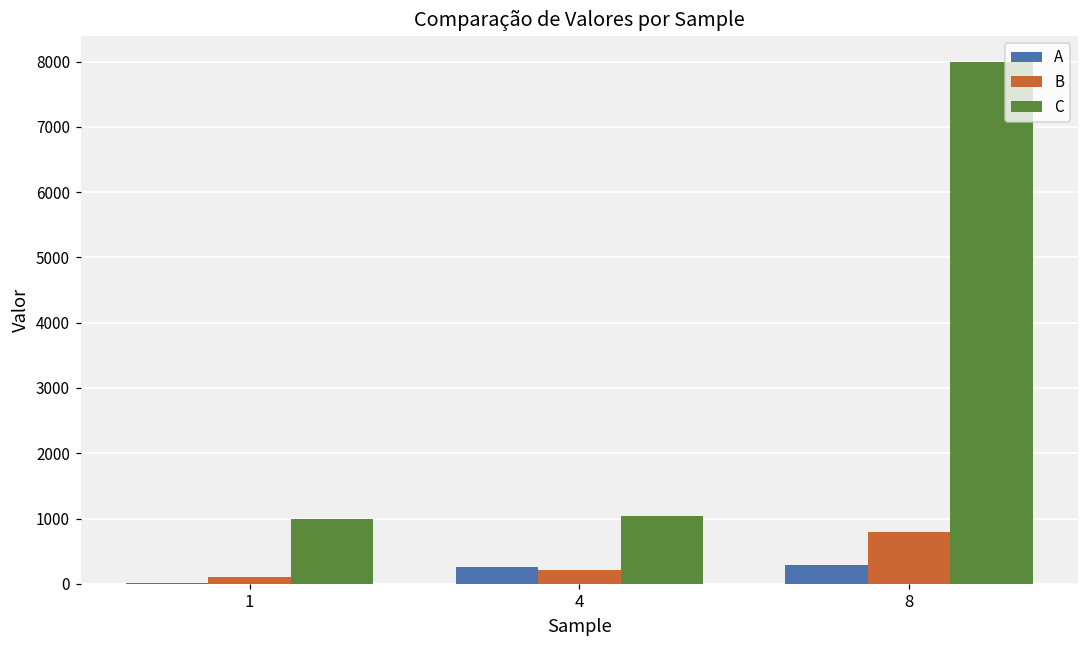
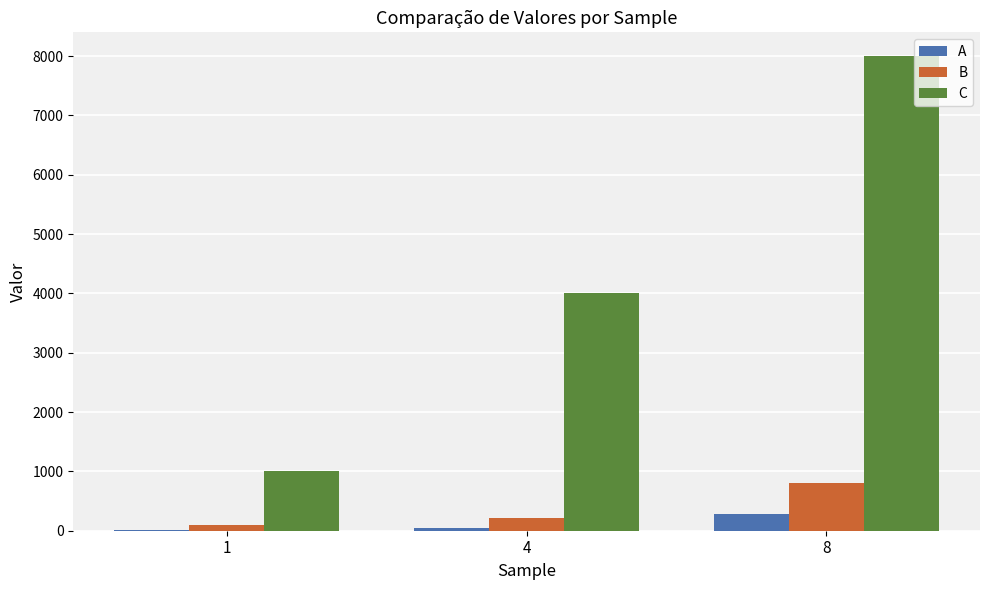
  {
    "A": {
-     "4": 300,
+     "4": 0,
      "8": 300
    },
    "B": {
      "1": 100,
      "4": 200,
      "8": 800
    },
    "C": {
      "1": 1000,
-     "4": 1000,
+     "4": 4000,
      "8": 8000
    }
  }
